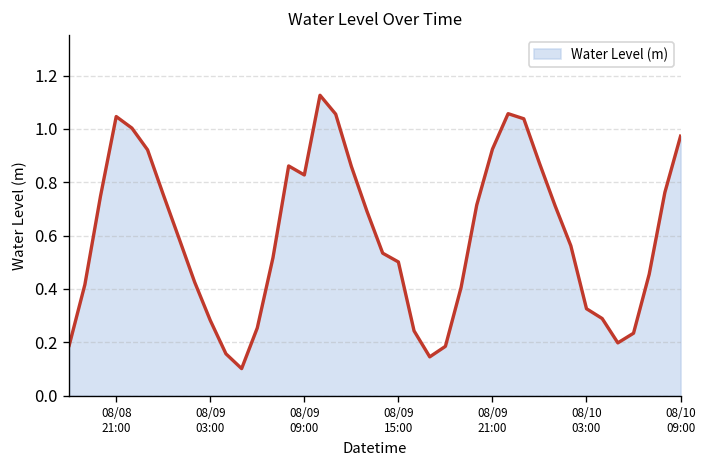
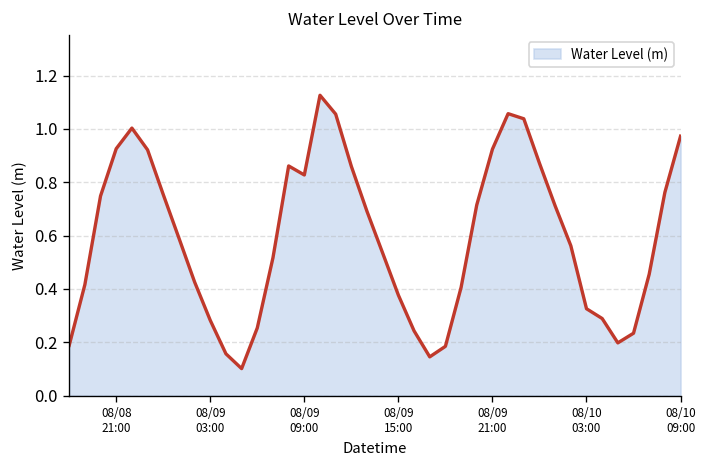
  {
-   "08/08 21:00": 1.05,
+   "08/08 21:00": 0.93,
    "08/09 03:00": 0.28,
    "08/09 09:00": 0.83,
-   "08/09 15:00": 0.50,
+   "08/09 15:00": 0.38,
    "08/09 21:00": 0.92,
    "08/10 03:00": 0.33,
    "08/10 09:00": 0.97
  }
